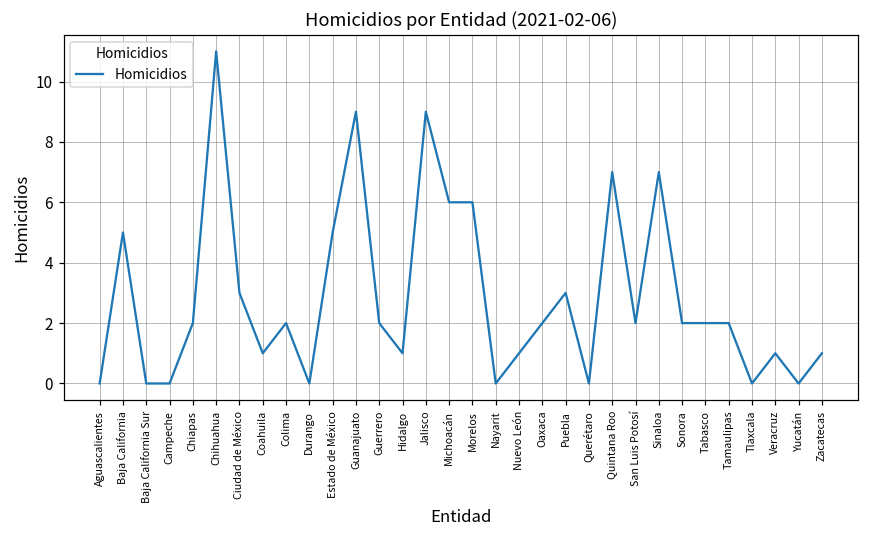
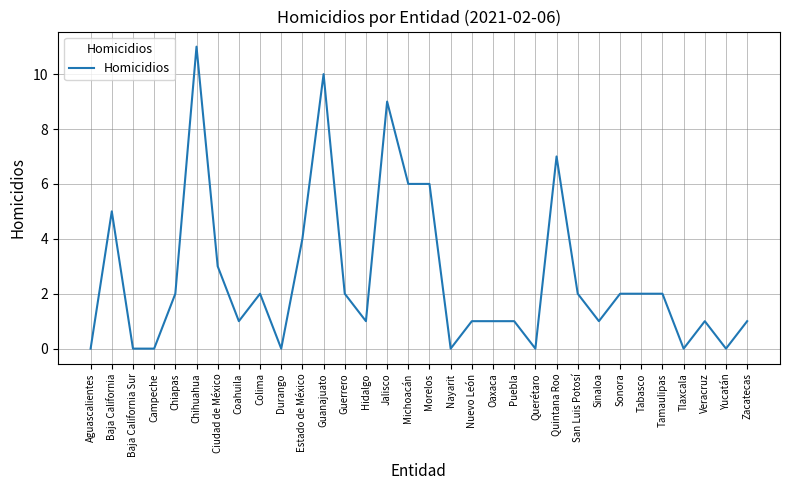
  {
    "Aguascalientes": 0,
    "Baja California": 5,
    "Baja California Sur": 0,
    "Campeche": 0,
    "Chiapas": 2,
    "Chihuahua": 11,
    "Ciudad de México": 3,
    "Coahuila": 1,
    "Colima": 2,
    "Durango": 0,
-   "Estado de México": 5,
-   "Guanajuato": 9,
+   "Estado de México": 4,
+   "Guanajuato": 10,
    "Guerrero": 2,
    "Hidalgo": 1,
    "Jalisco": 9,
    "Michoacán": 6,
    "Morelos": 6,
    "Nayarit": 0,
    "Nuevo León": 1,
-   "Oaxaca": 2,
-   "Puebla": 3,
+   "Oaxaca": 1,
+   "Puebla": 1,
    "Querétaro": 0,
    "Quintana Roo": 7,
    "San Luis Potosí": 2,
-   "Sinaloa": 7,
+   "Sinaloa": 1,
    "Sonora": 2,
    "Tabasco": 2,
    "Tamaulipas": 2,
    "Tlaxcala": 0,
    "Veracruz": 1,
    "Yucatán": 0,
    "Zacatecas": 1
  }
